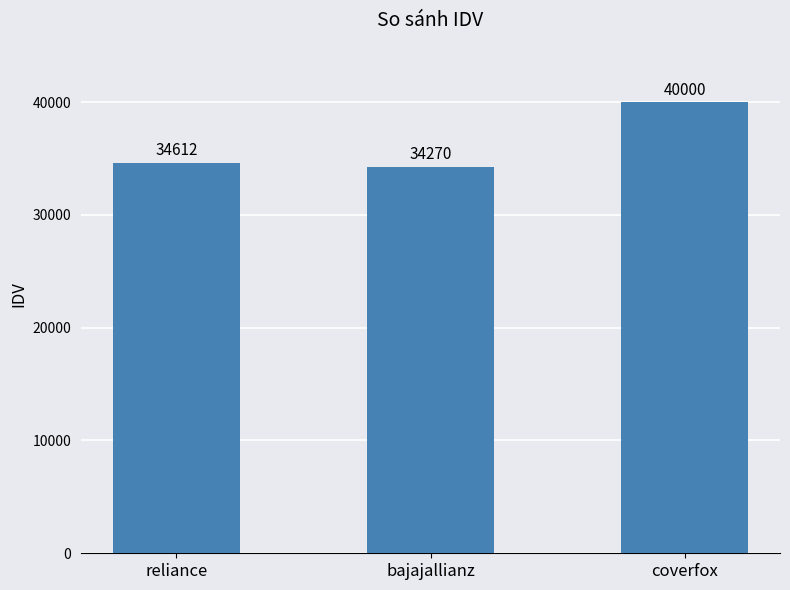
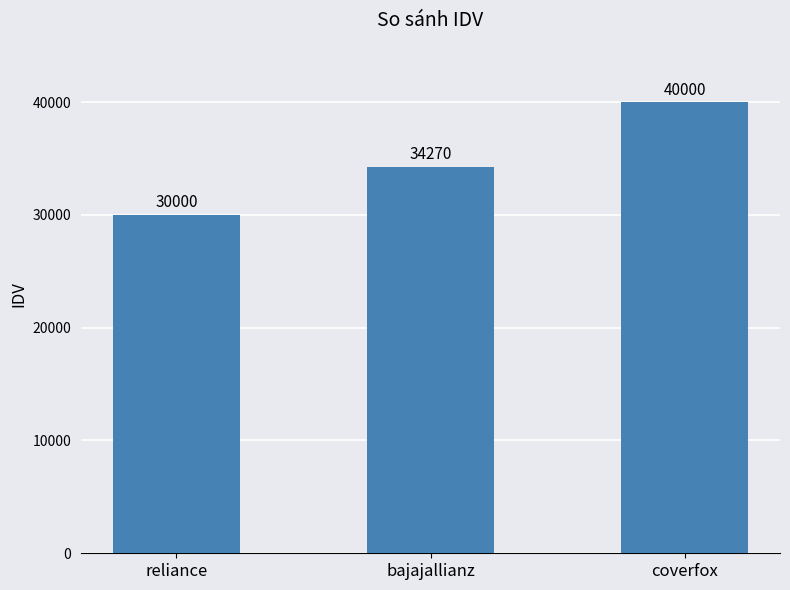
  {
-   "reliance": 34612,
+   "reliance": 30000,
    "bajajallianz": 34270,
    "coverfox": 40000
  }
